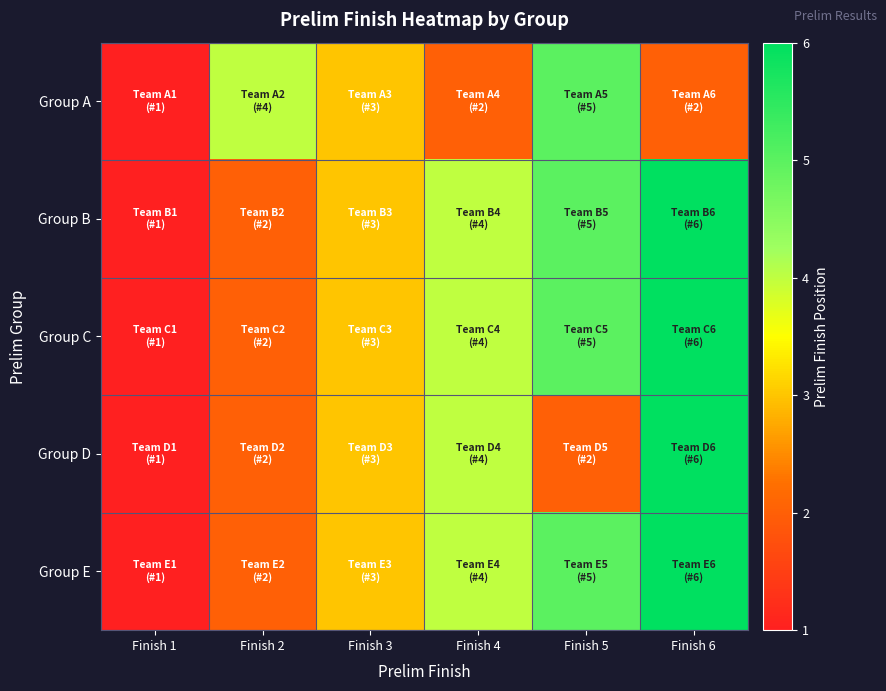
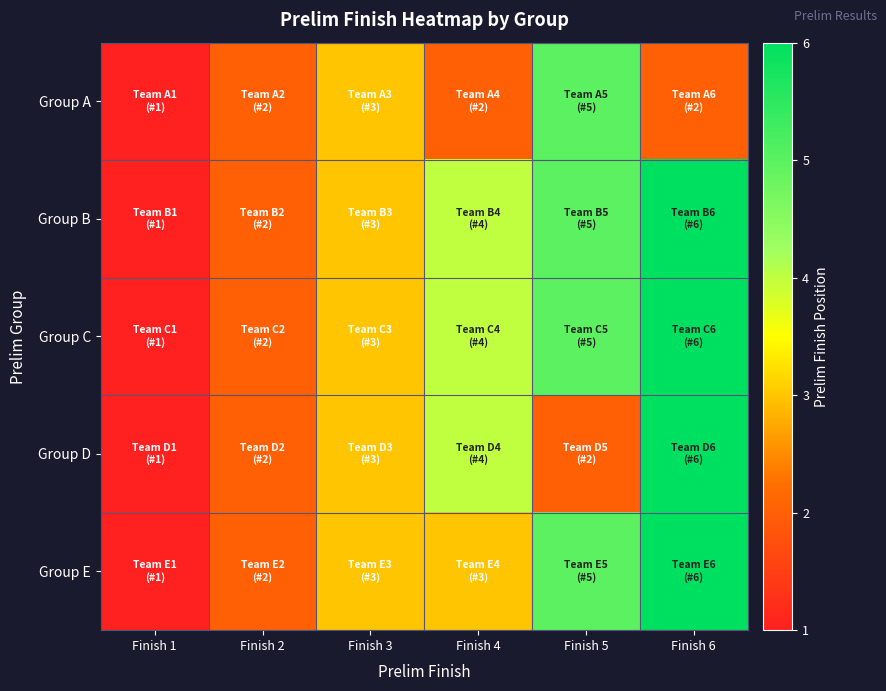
  {
    "Group A": {
      "Finish 1": 1,
-     "Finish 2": 4,
+     "Finish 2": 2,
      "Finish 3": 3,
      "Finish 4": 2,
      "Finish 5": 5,
      "Finish 6": 2
    },
    "Group B": {
      "Finish 1": 1,
      "Finish 2": 2,
      "Finish 3": 3,
      "Finish 4": 4,
      "Finish 5": 5,
      "Finish 6": 6
    },
    "Group C": {
      "Finish 1": 1,
      "Finish 2": 2,
      "Finish 3": 3,
      "Finish 4": 4,
      "Finish 5": 5,
      "Finish 6": 6
    },
    "Group D": {
      "Finish 1": 1,
      "Finish 2": 2,
      "Finish 3": 3,
      "Finish 4": 4,
      "Finish 5": 2,
      "Finish 6": 6
    },
    "Group E": {
      "Finish 1": 1,
      "Finish 2": 2,
      "Finish 3": 3,
-     "Finish 4": 4,
+     "Finish 4": 3,
      "Finish 5": 5,
      "Finish 6": 6
    }
  }
